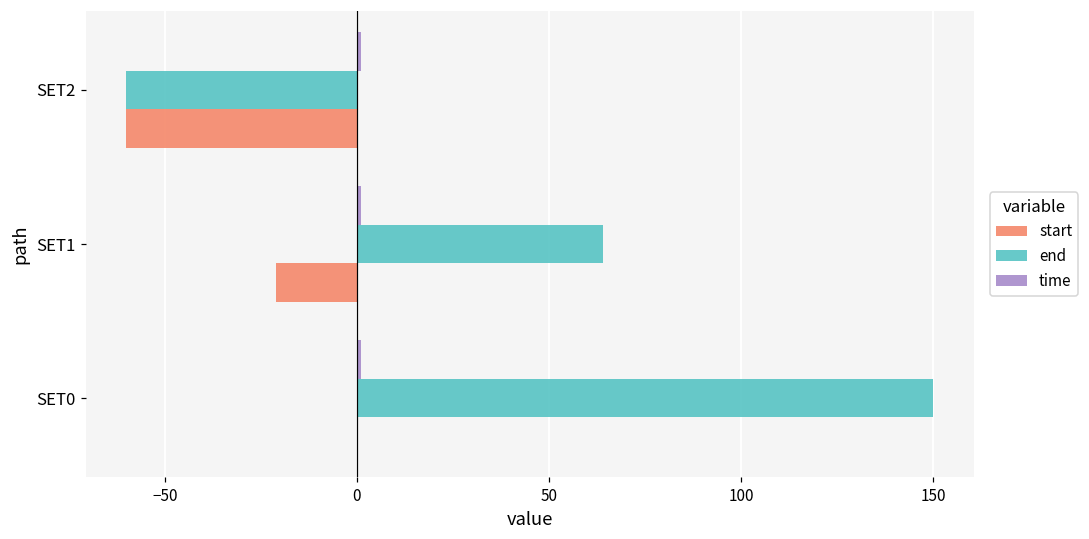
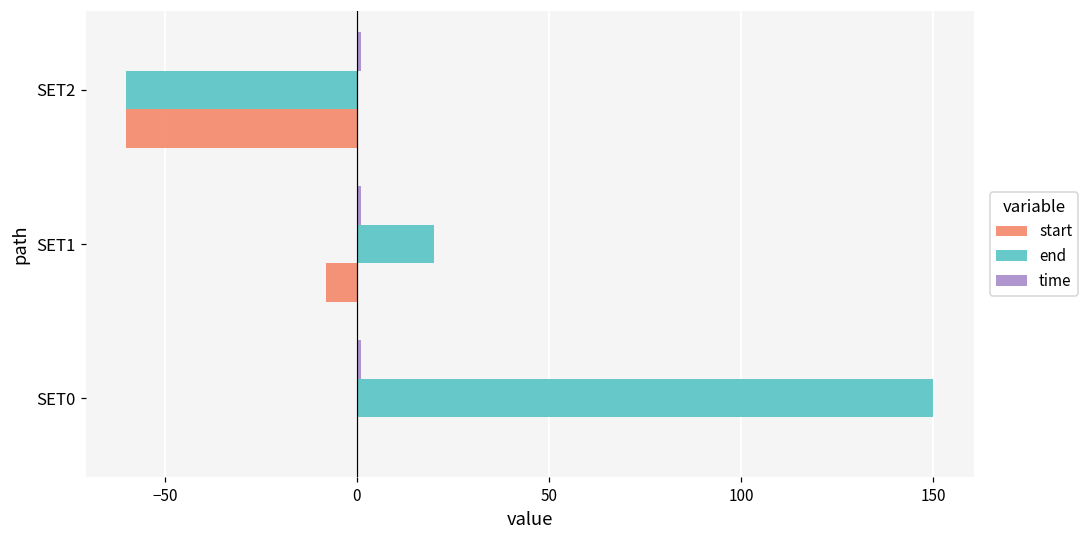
  {
    "start": {
      "SET2": -60,
-     "SET1": -21,
+     "SET1": -8,
      "SET0": 0
    },
    "end": {
      "SET2": -60,
-     "SET1": 64,
+     "SET1": 20,
      "SET0": 150
    },
    "time": {
      "SET2": 1,
      "SET1": 1,
      "SET0": 1
    }
  }
